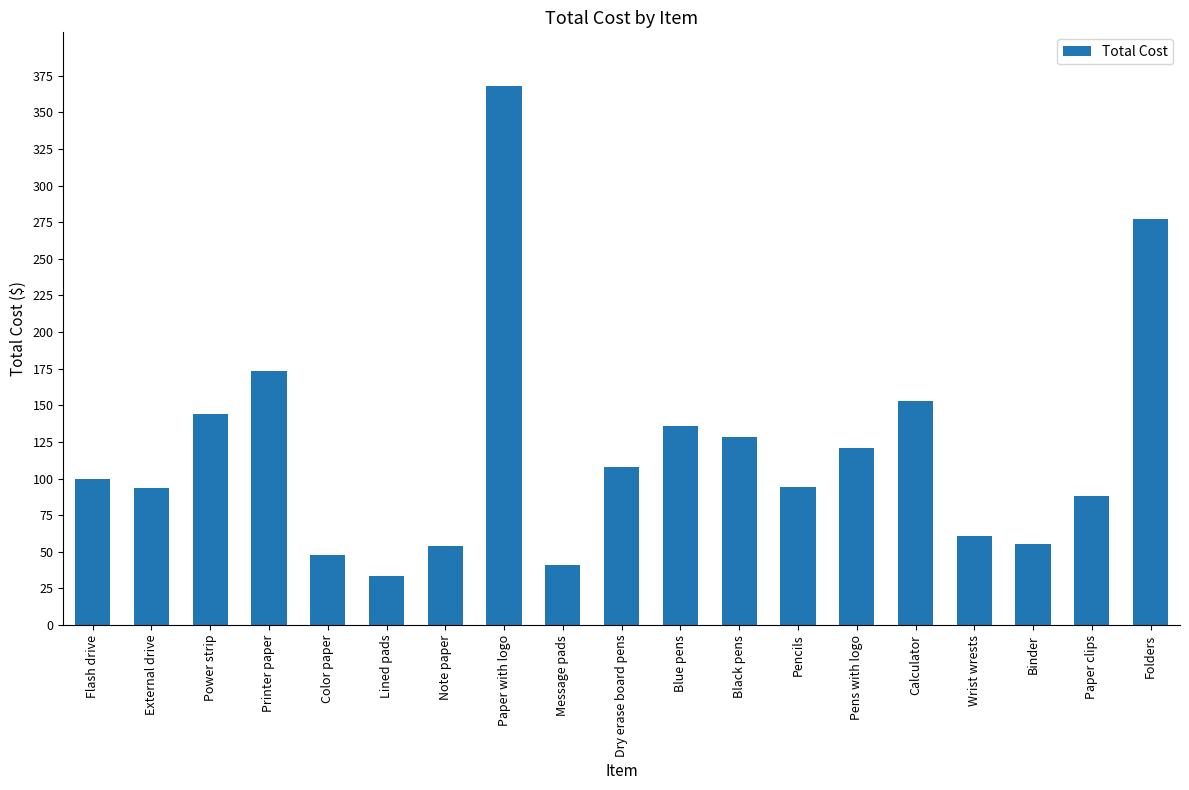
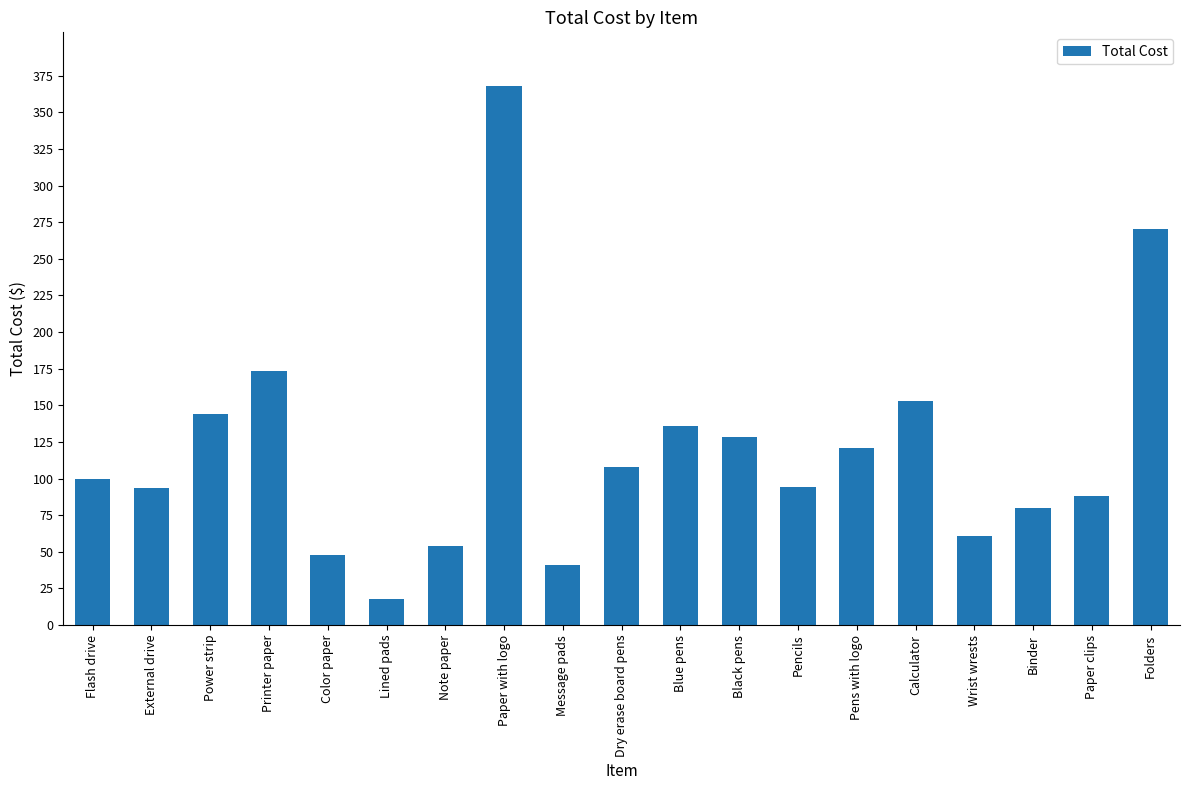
  {
    "Flash drive": 100,
    "External drive": 93,
    "Power strip": 144,
    "Printer paper": 174,
    "Color paper": 48,
-   "Lined pads": 34,
+   "Lined pads": 18,
    "Note paper": 54,
    "Paper with logo": 368,
    "Message pads": 41,
    "Dry erase board pens": 108,
    "Blue pens": 136,
    "Black pens": 128,
    "Pencils": 95,
    "Pens with logo": 121,
    "Calculator": 153,
    "Wrist wrests": 61,
-   "Binder": 56,
+   "Binder": 80,
    "Paper clips": 88,
-   "Folders": 277
+   "Folders": 270
  }
